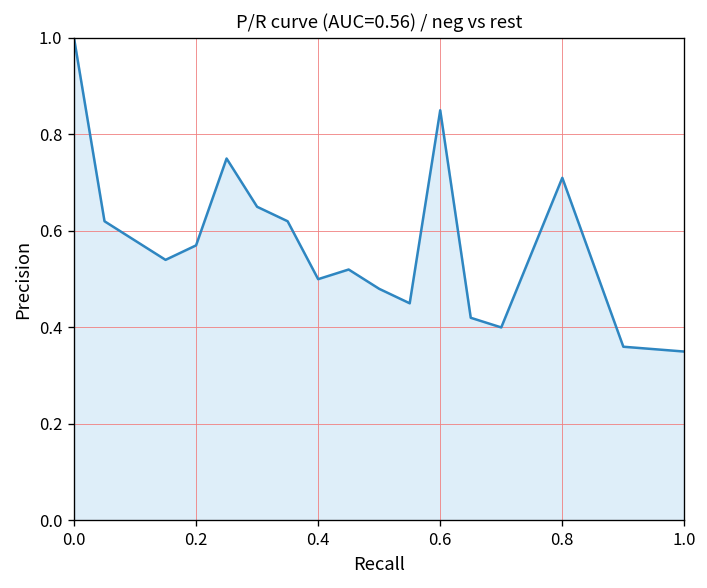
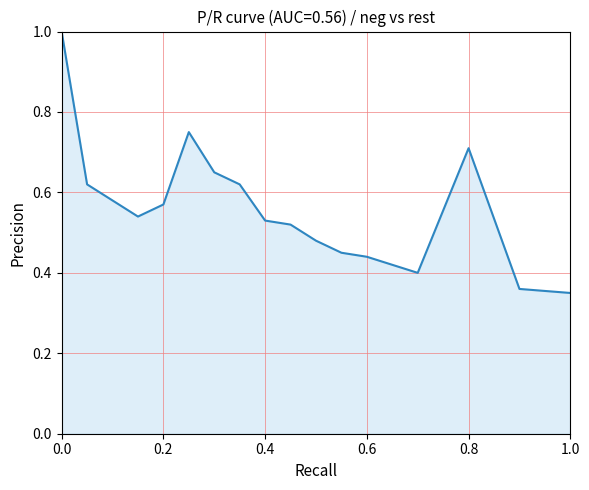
  {
    "0.0": 1.00,
    "0.2": 0.57,
-   "0.4": 0.50,
-   "0.6": 0.85,
+   "0.4": 0.53,
+   "0.6": 0.44,
    "0.8": 0.71,
    "1.0": 0.35
  }
